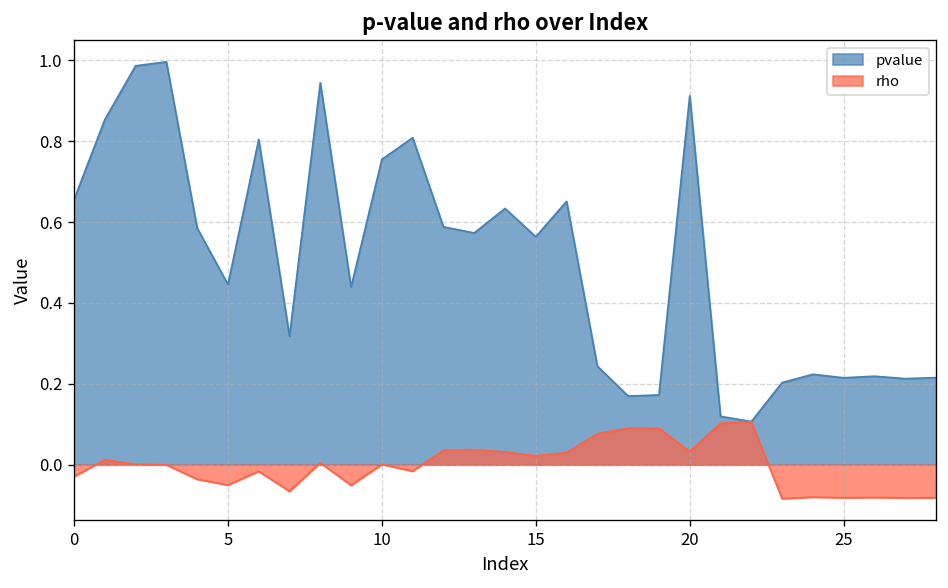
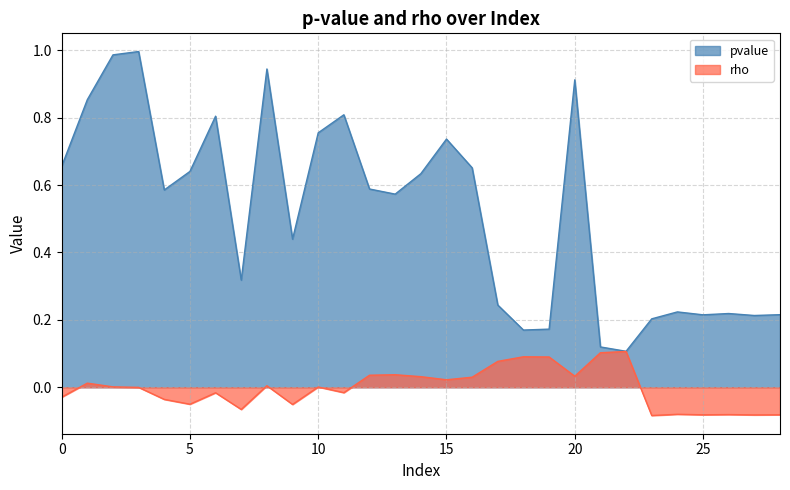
  {
    "pvalue": {
      "0": 0.66,
-     "5": 0.45,
+     "5": 0.64,
      "10": 0.76,
-     "15": 0.56,
+     "15": 0.74,
      "20": 0.91,
      "25": 0.21
    }
  }
